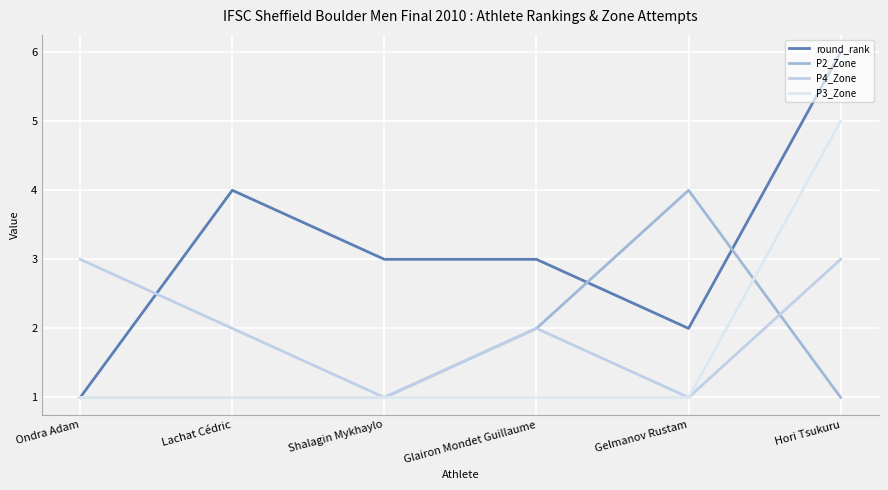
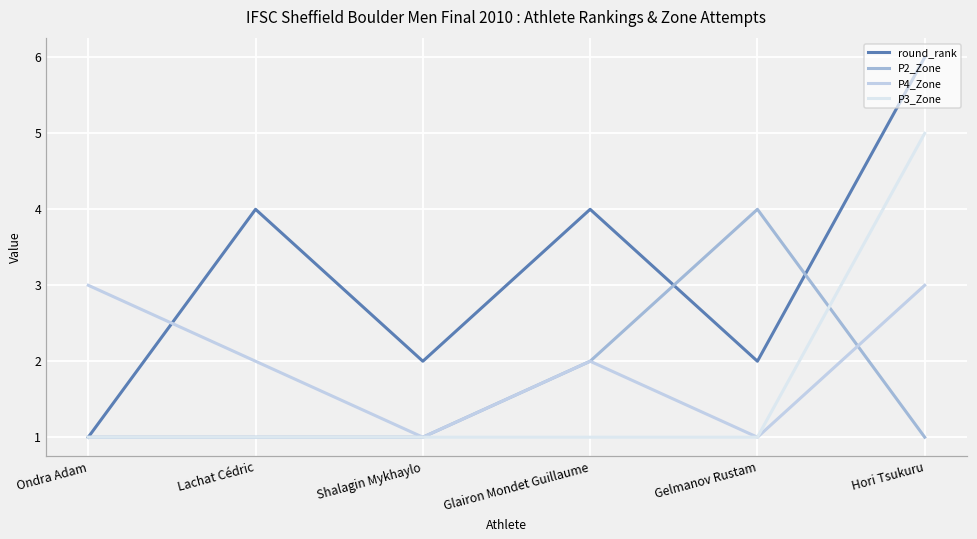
  {
    "round_rank": {
      "Lachat Cédric": 4,
-     "Shalagin Mykhaylo": 3,
-     "Glairon Mondet Guillaume": 3,
+     "Shalagin Mykhaylo": 2,
+     "Glairon Mondet Guillaume": 4,
      "Gelmanov Rustam": 2
    }
  }
